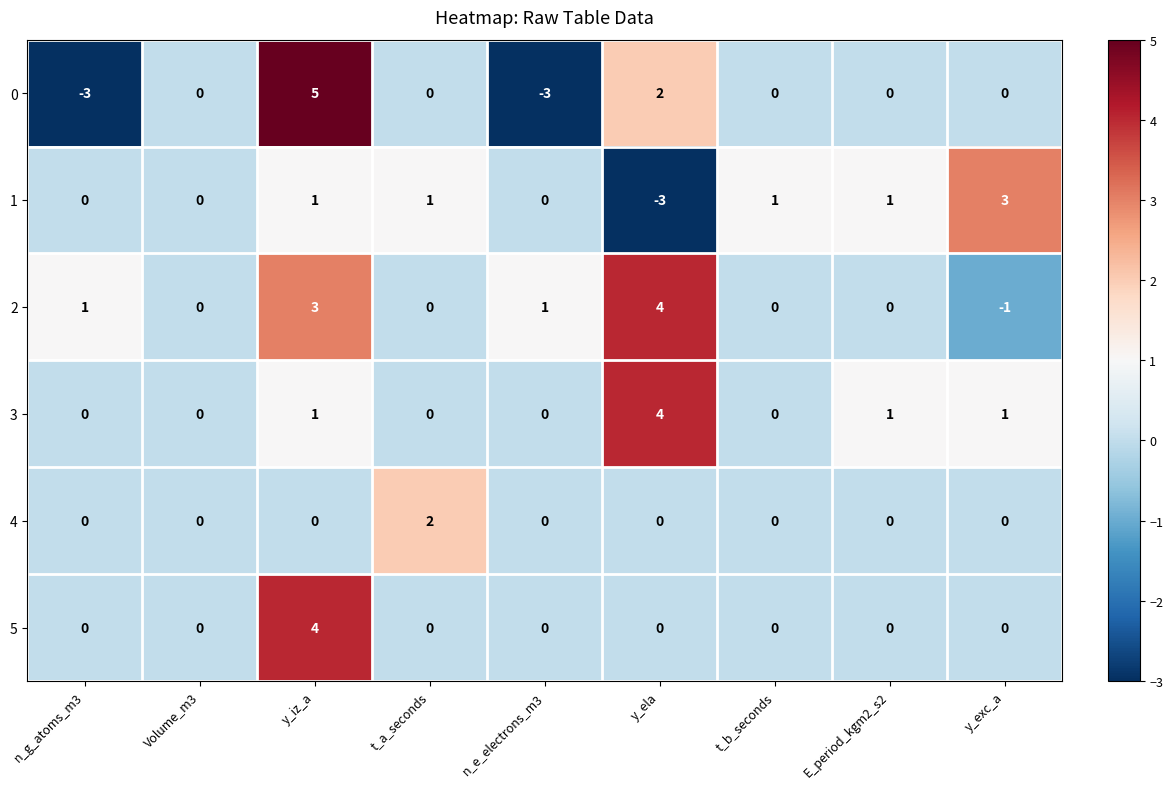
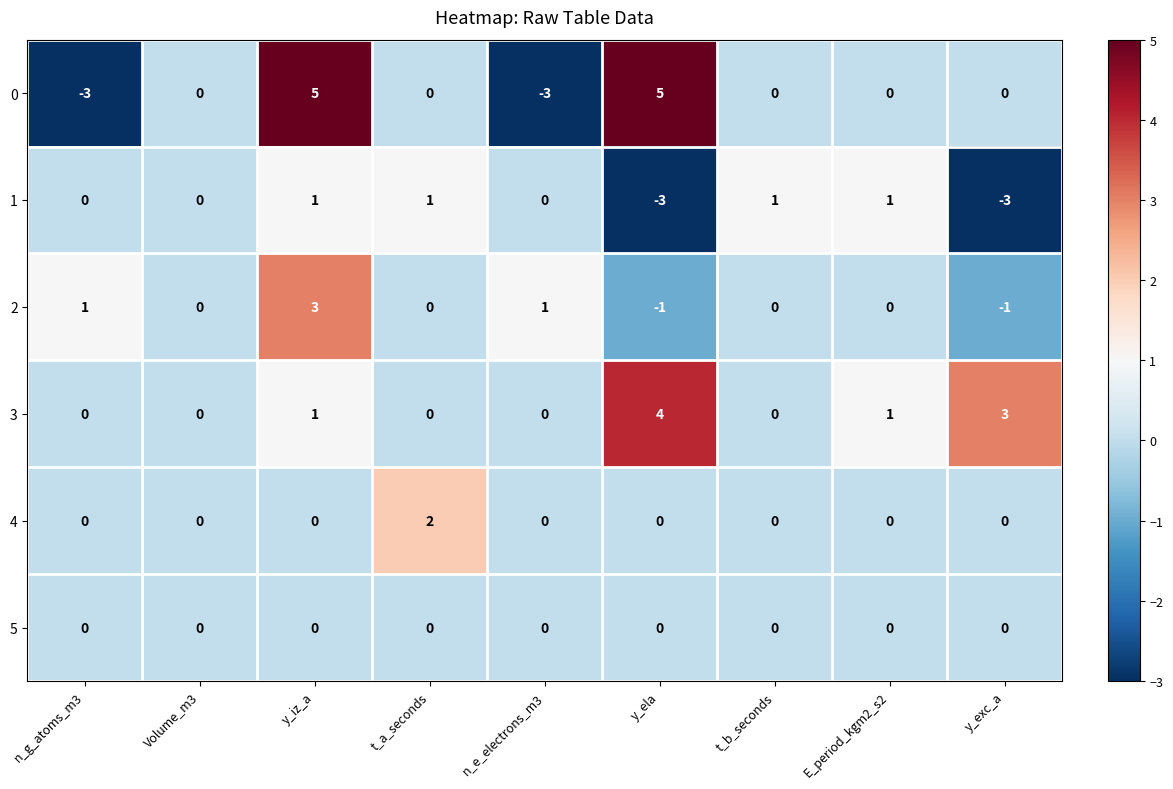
  {
    "0": {
      "n_g_atoms_m3": -3,
      "Volume_m3": 0,
      "y_iz_a": 5,
      "t_a_seconds": 0,
      "n_e_electrons_m3": -3,
-     "y_ela": 2,
+     "y_ela": 5,
      "t_b_seconds": 0,
      "E_period_kgm2_s2": 0,
      "y_exc_a": 0
    },
    "1": {
      "n_g_atoms_m3": 0,
      "Volume_m3": 0,
      "y_iz_a": 1,
      "t_a_seconds": 1,
      "n_e_electrons_m3": 0,
      "y_ela": -3,
      "t_b_seconds": 1,
      "E_period_kgm2_s2": 1,
-     "y_exc_a": 3
+     "y_exc_a": -3
    },
    "2": {
      "n_g_atoms_m3": 1,
      "Volume_m3": 0,
      "y_iz_a": 3,
      "t_a_seconds": 0,
      "n_e_electrons_m3": 1,
-     "y_ela": 4,
+     "y_ela": -1,
      "t_b_seconds": 0,
      "E_period_kgm2_s2": 0,
      "y_exc_a": -1
    },
    "3": {
      "n_g_atoms_m3": 0,
      "Volume_m3": 0,
      "y_iz_a": 1,
      "t_a_seconds": 0,
      "n_e_electrons_m3": 0,
      "y_ela": 4,
      "t_b_seconds": 0,
      "E_period_kgm2_s2": 1,
-     "y_exc_a": 1
+     "y_exc_a": 3
    },
    "4": {
      "n_g_atoms_m3": 0,
      "Volume_m3": 0,
      "y_iz_a": 0,
      "t_a_seconds": 2,
      "n_e_electrons_m3": 0,
      "y_ela": 0,
      "t_b_seconds": 0,
      "E_period_kgm2_s2": 0,
      "y_exc_a": 0
    },
    "5": {
      "n_g_atoms_m3": 0,
      "Volume_m3": 0,
-     "y_iz_a": 4,
+     "y_iz_a": 0,
      "t_a_seconds": 0,
      "n_e_electrons_m3": 0,
      "y_ela": 0,
      "t_b_seconds": 0,
      "E_period_kgm2_s2": 0,
      "y_exc_a": 0
    }
  }
